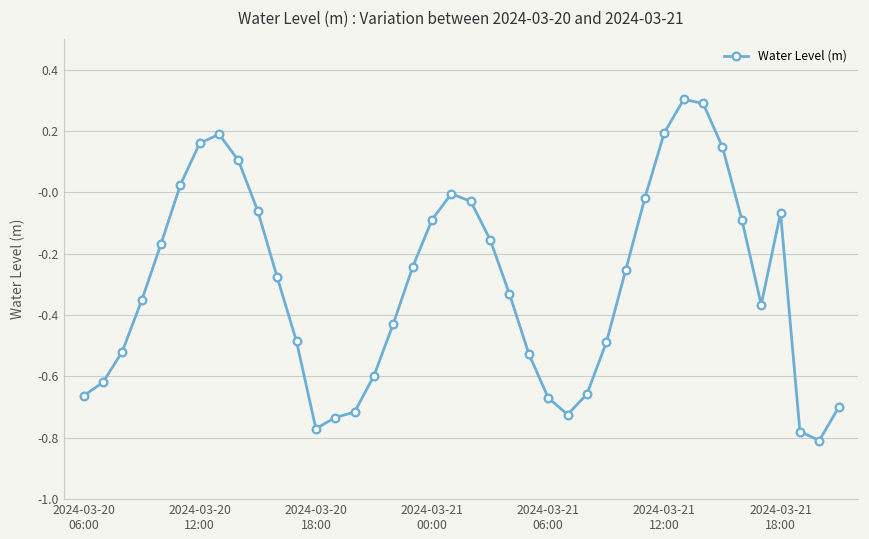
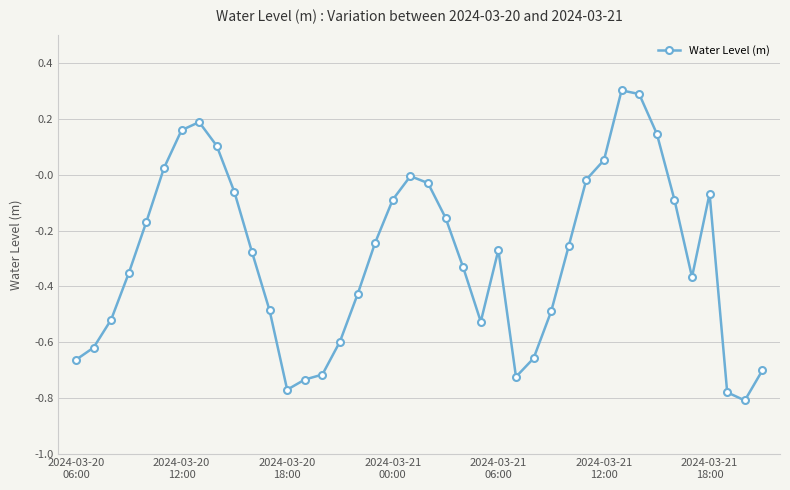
  {
    "2024-03-20 06:00": -0.66,
    "2024-03-20 12:00": 0.16,
    "2024-03-20 18:00": -0.77,
    "2024-03-21 00:00": -0.09,
-   "2024-03-21 06:00": -0.67,
-   "2024-03-21 12:00": 0.19,
+   "2024-03-21 06:00": -0.27,
+   "2024-03-21 12:00": 0.05,
    "2024-03-21 18:00": -0.07
  }
